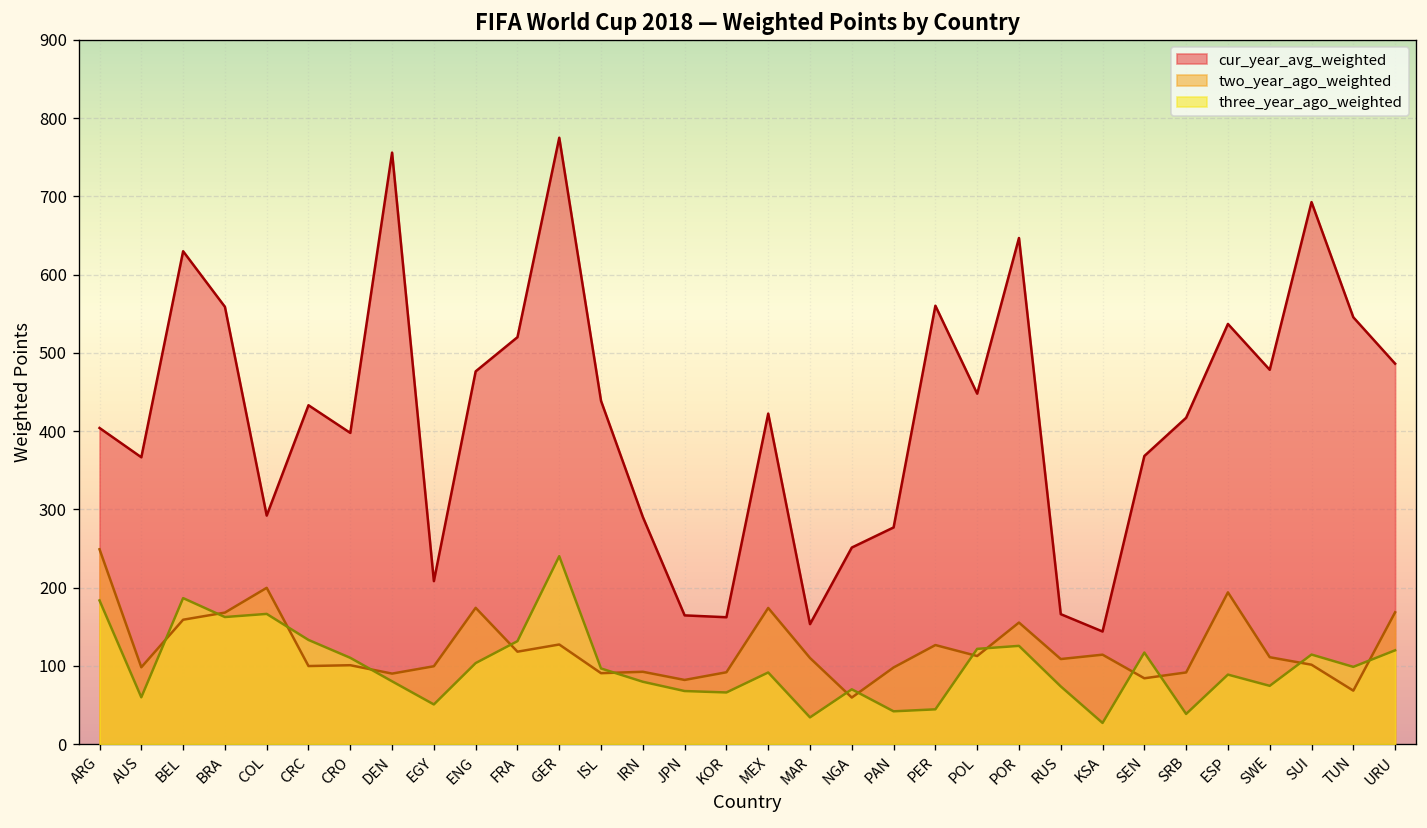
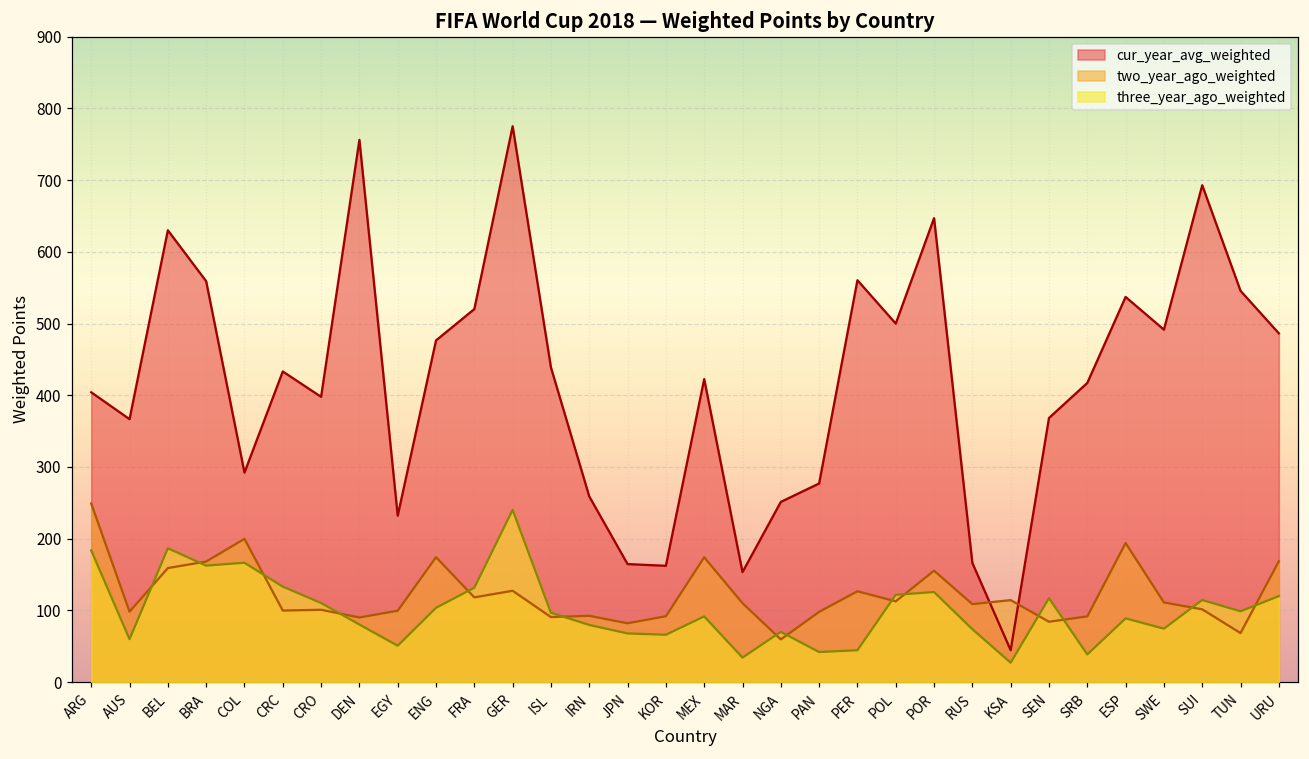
  {
    "cur_year_avg_weighted": {
      "ARG": 400,
      "AUS": 370,
      "BEL": 630,
      "BRA": 560,
      "COL": 290,
      "CRC": 430,
      "CRO": 400,
      "DEN": 760,
-     "EGY": 210,
+     "EGY": 230,
      "ENG": 480,
      "FRA": 520,
      "GER": 780,
      "ISL": 440,
-     "IRN": 290,
+     "IRN": 260,
      "JPN": 160,
      "KOR": 160,
      "MEX": 420,
      "MAR": 150,
      "NGA": 250,
      "PAN": 280,
      "PER": 560,
-     "POL": 450,
+     "POL": 500,
      "POR": 650,
      "RUS": 170,
-     "KSA": 140,
+     "KSA": 40,
      "SEN": 370,
      "SRB": 420,
      "ESP": 540,
-     "SWE": 480,
+     "SWE": 490,
      "SUI": 690,
      "TUN": 550,
      "URU": 490
    }
  }
